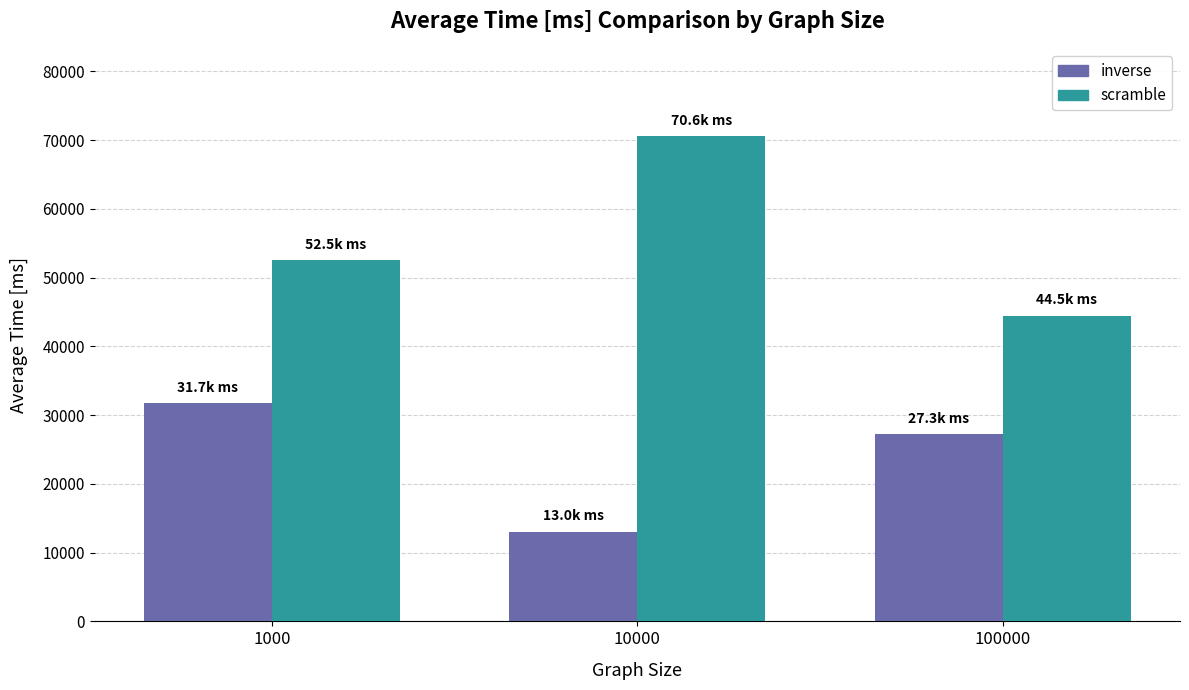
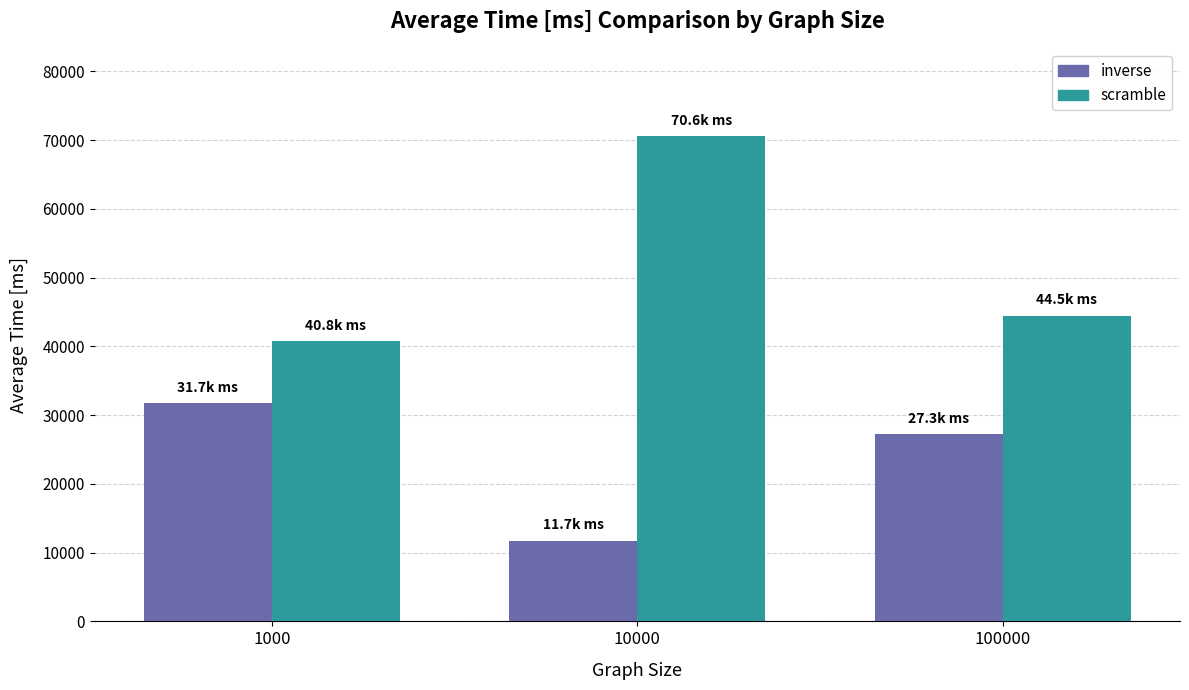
  {
    "inverse": {
      "1000": "31.7k",
-     "10000": "13.0k",
+     "10000": "11.7k",
      "100000": "27.3k"
    },
    "scramble": {
-     "1000": "52.5k",
+     "1000": "40.8k",
      "10000": "70.6k",
      "100000": "44.5k"
    }
  }
